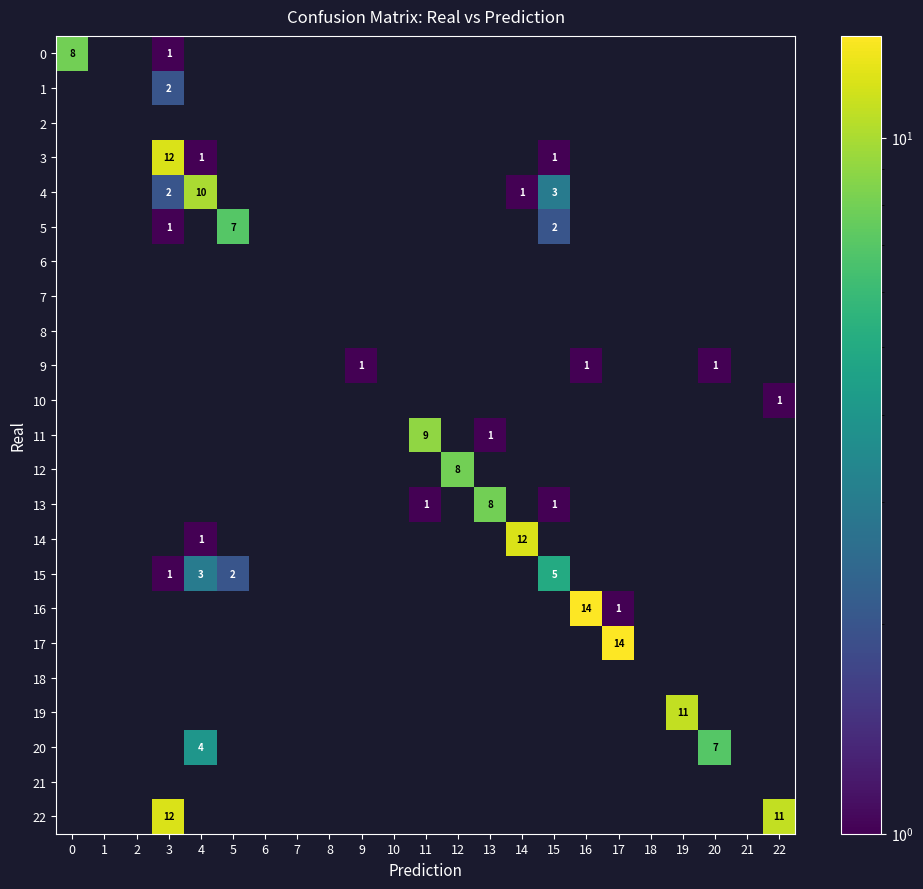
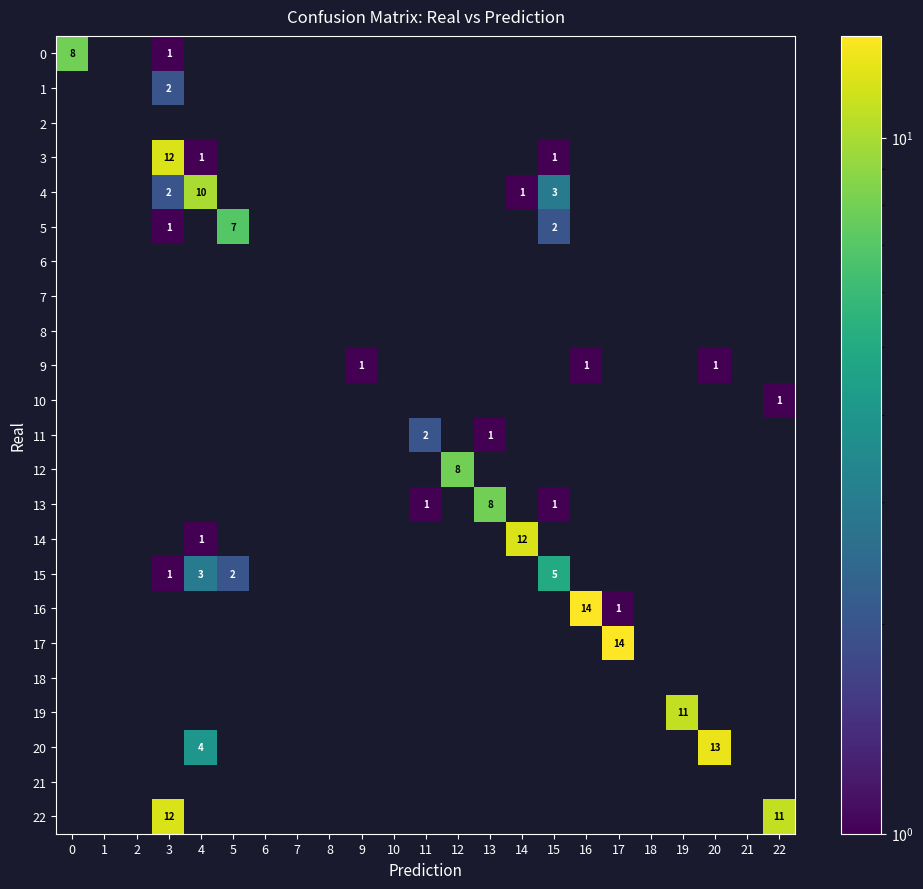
  {
    "0": {
      "0": 8,
      "3": 1
    },
    "1": {
      "3": 2
    },
    "3": {
      "3": 12,
      "4": 1,
      "15": 1
    },
    "4": {
      "3": 2,
      "4": 10,
      "14": 1,
      "15": 3
    },
    "5": {
      "3": 1,
      "5": 7,
      "15": 2
    },
    "9": {
      "9": 1,
      "16": 1,
      "20": 1
    },
    "10": {
      "22": 1
    },
    "11": {
-     "11": 9,
+     "11": 2,
      "13": 1
    },
    "12": {
      "12": 8
    },
    "13": {
      "11": 1,
      "13": 8,
      "15": 1
    },
    "14": {
      "4": 1,
      "14": 12
    },
    "15": {
      "3": 1,
      "4": 3,
      "5": 2,
      "15": 5
    },
    "16": {
      "16": 14,
      "17": 1
    },
    "17": {
      "17": 14
    },
    "19": {
      "19": 11
    },
    "20": {
      "4": 4,
-     "20": 7
+     "20": 13
    },
    "22": {
      "3": 12,
      "22": 11
    }
  }
